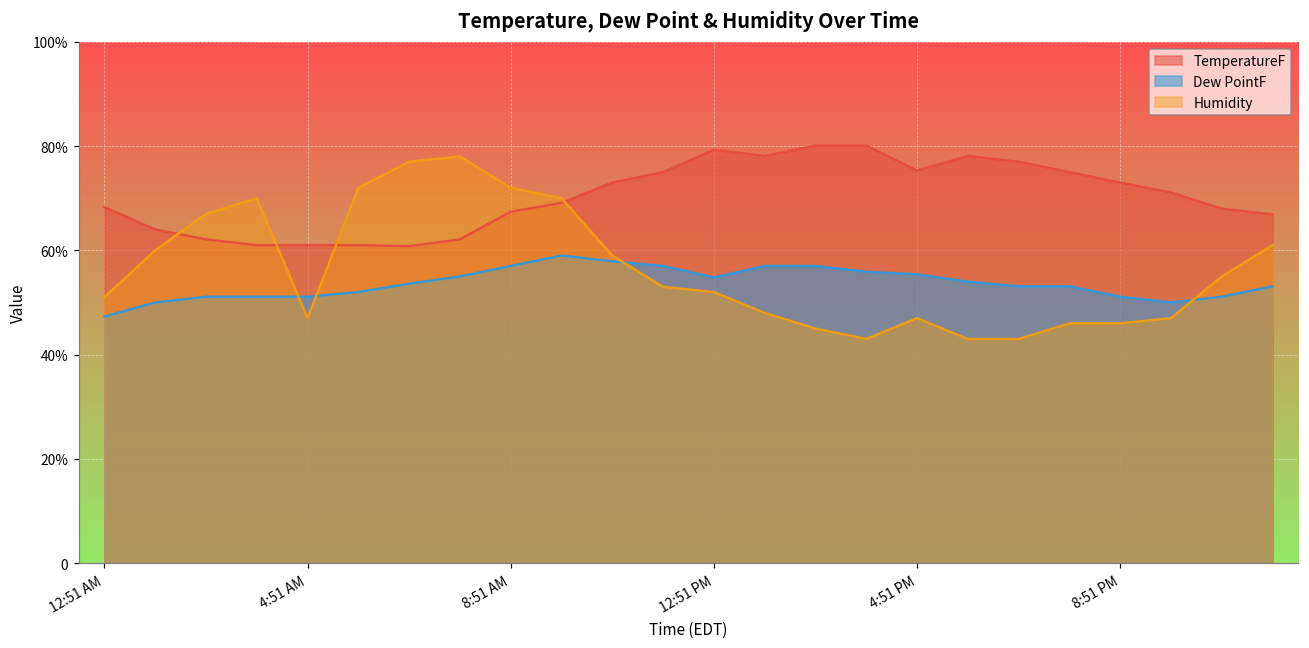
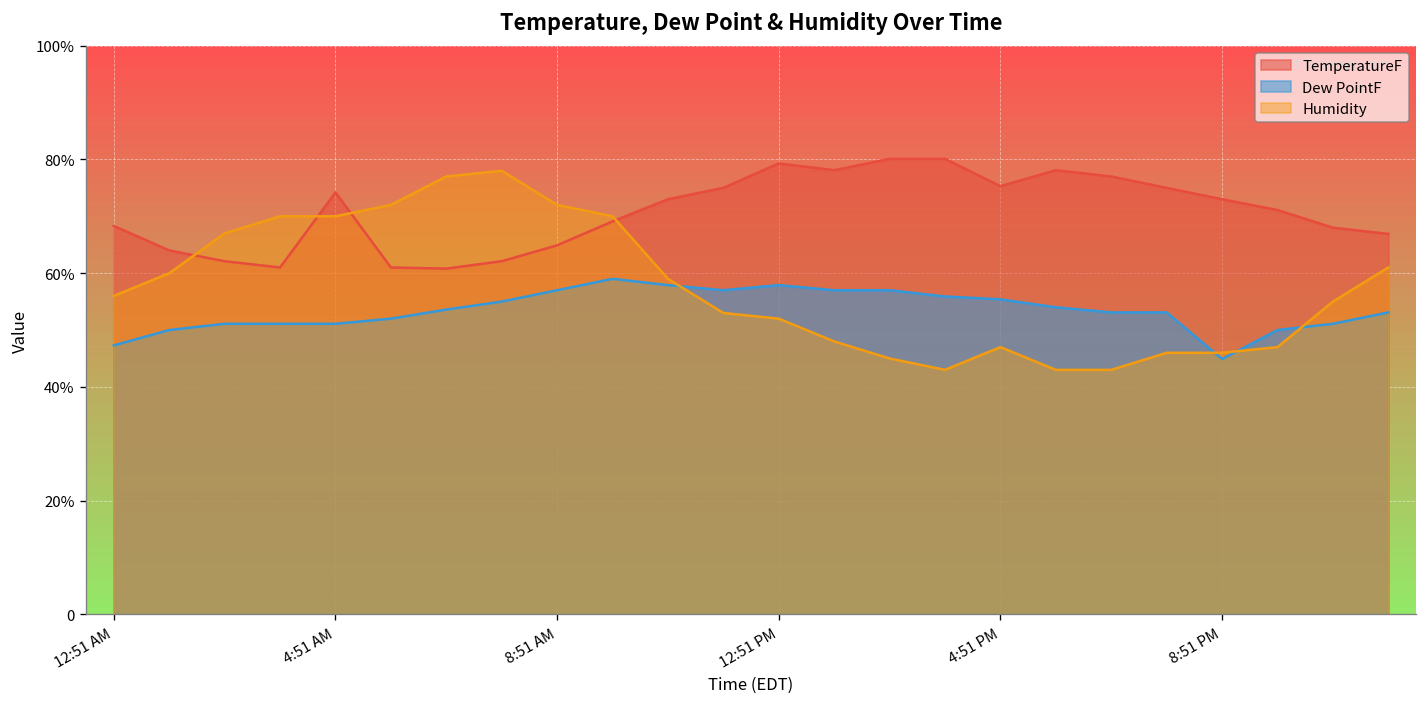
  {
    "TemperatureF": {
      "12:51 AM": "68%",
-     "4:51 AM": "61%",
-     "8:51 AM": "67%",
+     "4:51 AM": "74%",
+     "8:51 AM": "65%",
      "12:51 PM": "79%",
      "4:51 PM": "75%",
      "8:51 PM": "73%"
    },
    "Dew PointF": {
      "12:51 AM": "47%",
      "4:51 AM": "51%",
      "8:51 AM": "57%",
-     "12:51 PM": "55%",
+     "12:51 PM": "58%",
      "4:51 PM": "55%",
-     "8:51 PM": "51%"
+     "8:51 PM": "45%"
    },
    "Humidity": {
-     "12:51 AM": "51%",
-     "4:51 AM": "47%",
+     "12:51 AM": "56%",
+     "4:51 AM": "70%",
      "8:51 AM": "72%",
      "12:51 PM": "52%",
      "4:51 PM": "47%",
      "8:51 PM": "46%"
    }
  }
